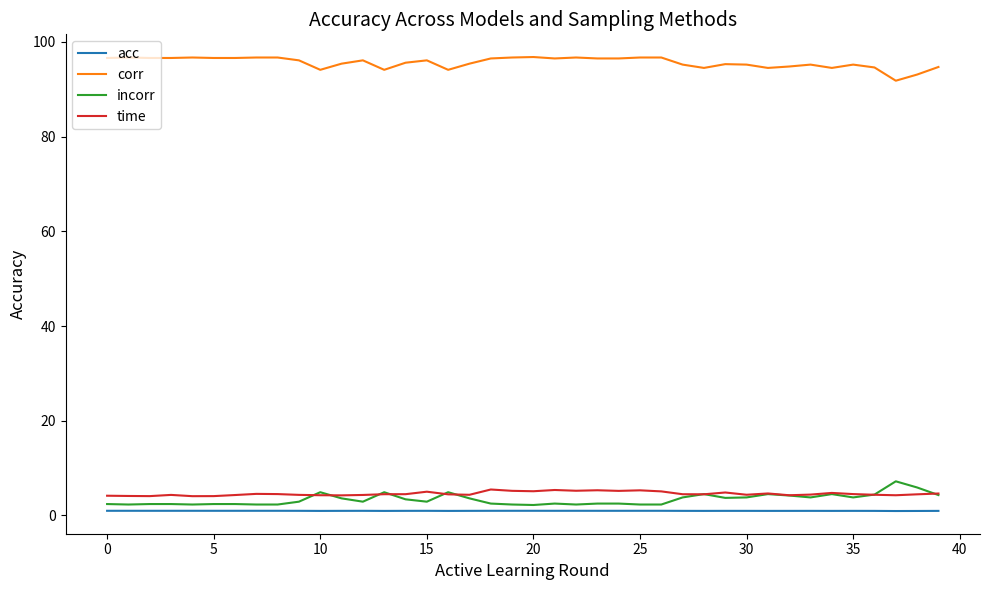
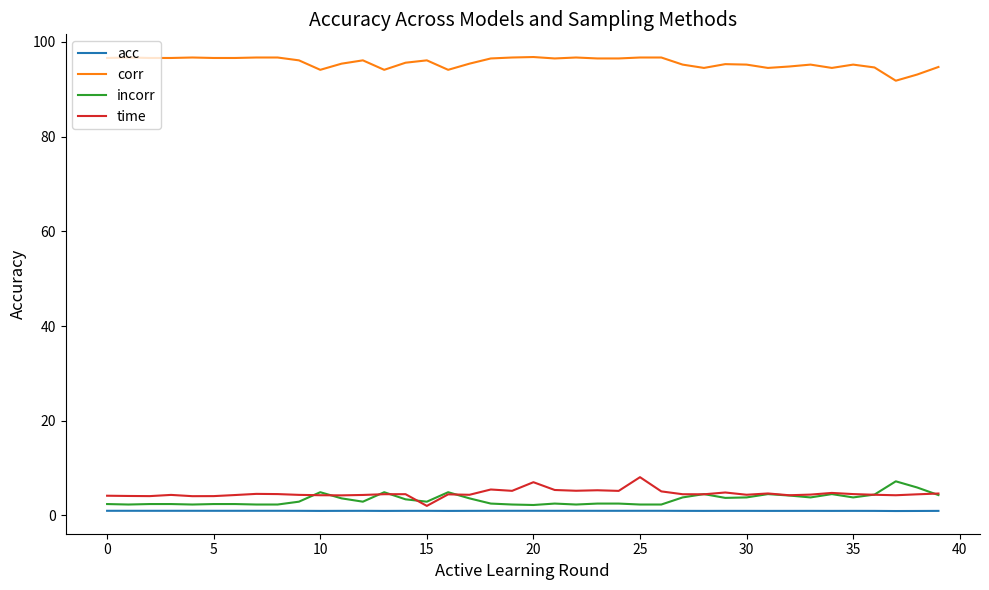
  {
    "acc": {
      "0": 1,
      "5": 1,
      "10": 1,
      "15": 1,
      "20": 1,
      "25": 1,
      "30": 1,
      "35": 1
    },
    "corr": {
      "5": 97,
      "10": 94,
      "15": 96,
      "20": 97,
      "25": 97,
      "30": 95,
      "35": 95
    },
    "incorr": {
      "0": 2,
      "5": 2,
      "10": 5,
      "15": 3,
      "20": 2,
      "25": 2,
      "30": 4,
      "35": 4
    },
    "time": {
      "0": 4,
      "5": 4,
      "10": 4,
-     "15": 5,
-     "20": 5,
-     "25": 5,
+     "15": 2,
+     "20": 7,
+     "25": 8,
      "30": 4,
      "35": 5
    }
  }
